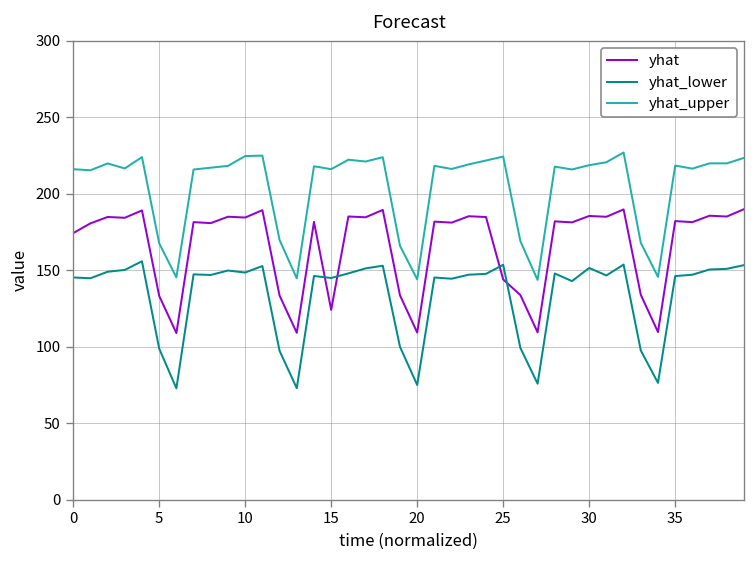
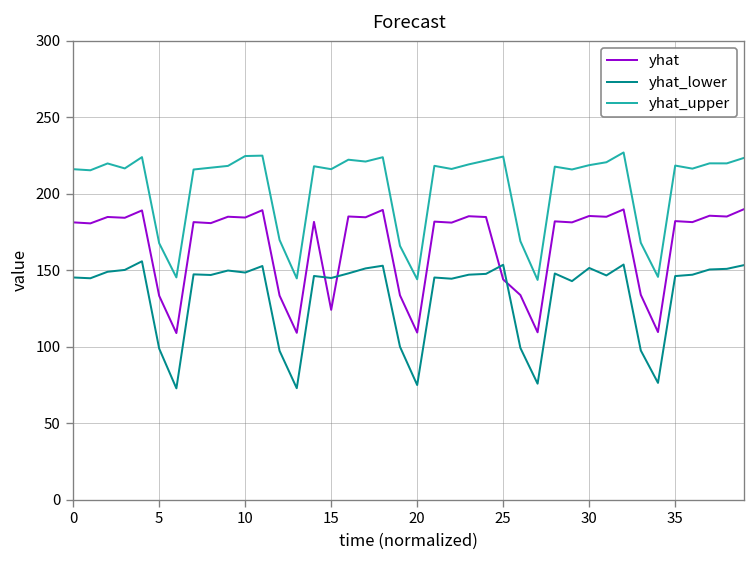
  {
    "yhat": {
-     "0": 174,
+     "0": 181,
      "5": 133,
      "10": 185,
      "15": 124,
      "20": 109,
      "25": 144,
      "30": 186,
      "35": 182
    }
  }
